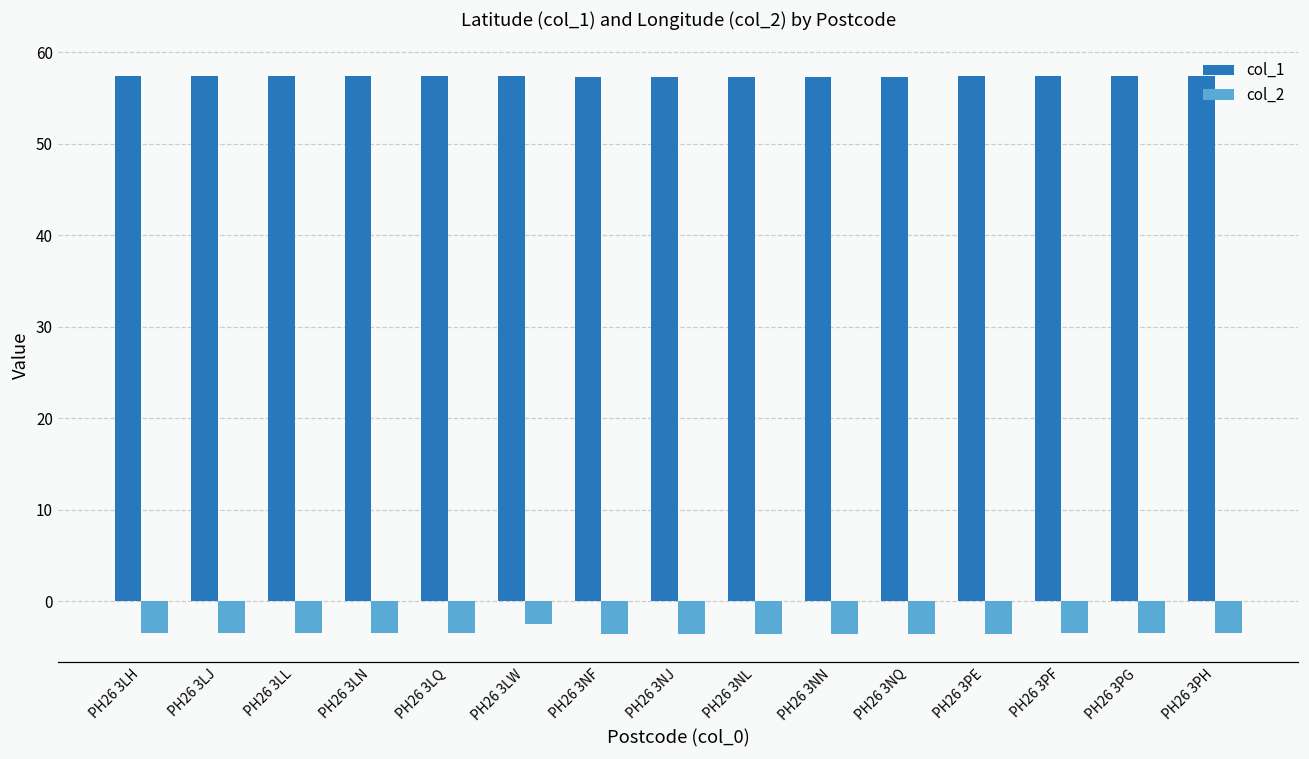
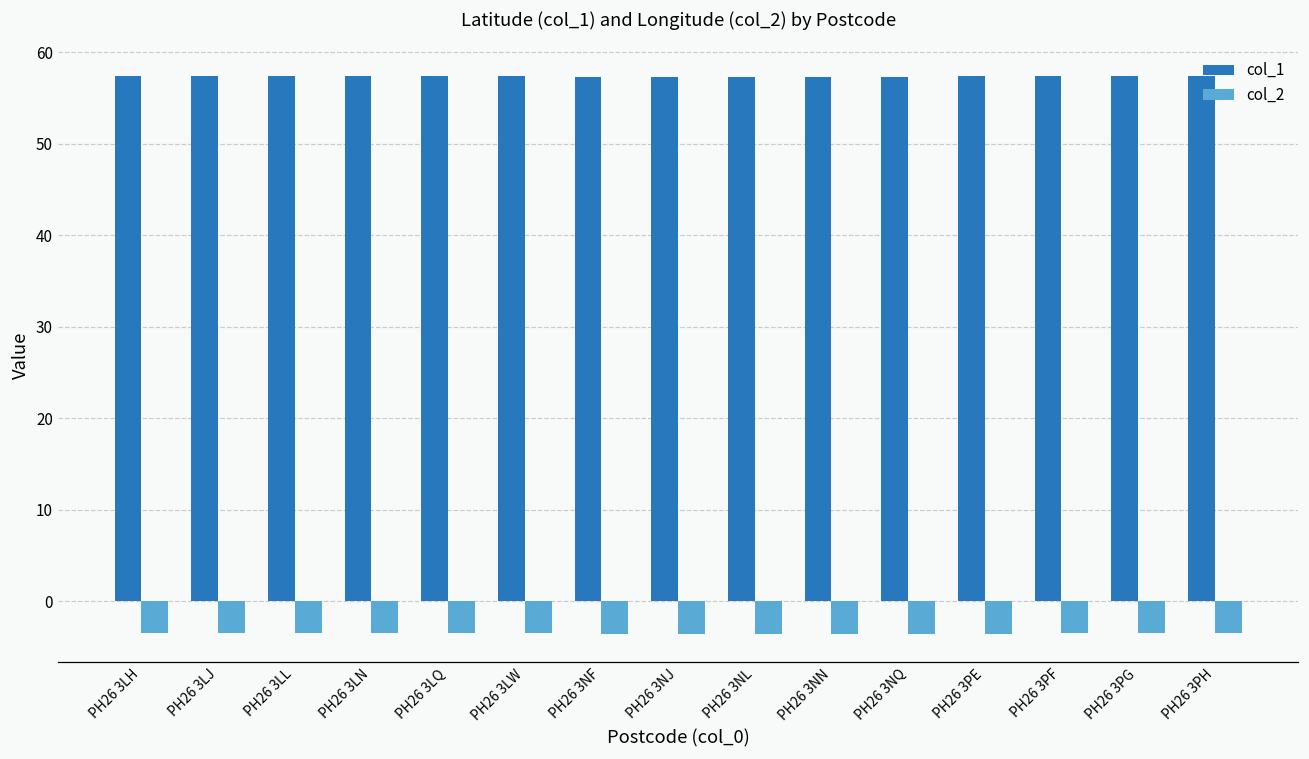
  {
    "col_1": {
      "PH26 3LH": 57,
      "PH26 3LJ": 57,
      "PH26 3LL": 57,
      "PH26 3LN": 57,
      "PH26 3LQ": 57,
      "PH26 3LW": 57,
      "PH26 3NF": 57,
      "PH26 3NJ": 57,
      "PH26 3NL": 57,
      "PH26 3NN": 57,
      "PH26 3NQ": 57,
      "PH26 3PE": 57,
      "PH26 3PF": 57,
      "PH26 3PG": 57,
      "PH26 3PH": 57
    },
    "col_2": {
      "PH26 3LH": -4,
      "PH26 3LJ": -4,
      "PH26 3LL": -4,
      "PH26 3LN": -4,
      "PH26 3LQ": -4,
-     "PH26 3LW": -3,
+     "PH26 3LW": -4,
      "PH26 3NF": -4,
      "PH26 3NJ": -4,
      "PH26 3NL": -4,
      "PH26 3NN": -4,
      "PH26 3NQ": -4,
      "PH26 3PE": -4,
      "PH26 3PF": -4,
      "PH26 3PG": -4,
      "PH26 3PH": -4
    }
  }
